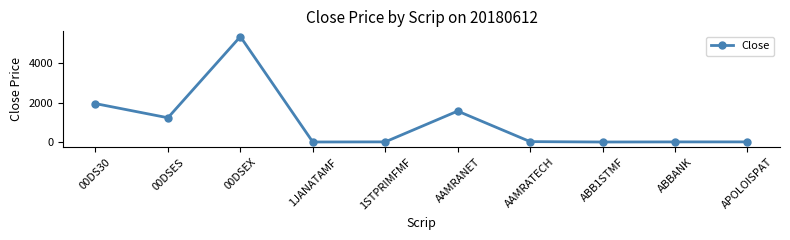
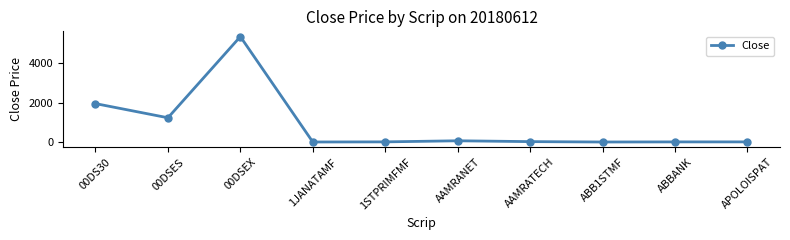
  {
    "00DS30": 2000,
    "00DSES": 1200,
    "00DSEX": 5400,
    "1JANATAMF": 0,
    "1STPRIMFMF": 0,
-   "AAMRANET": 1600,
+   "AAMRANET": 100,
    "AAMRATECH": 0,
    "ABB1STMF": 0,
    "ABBANK": 0,
    "APOLOISPAT": 0
  }
